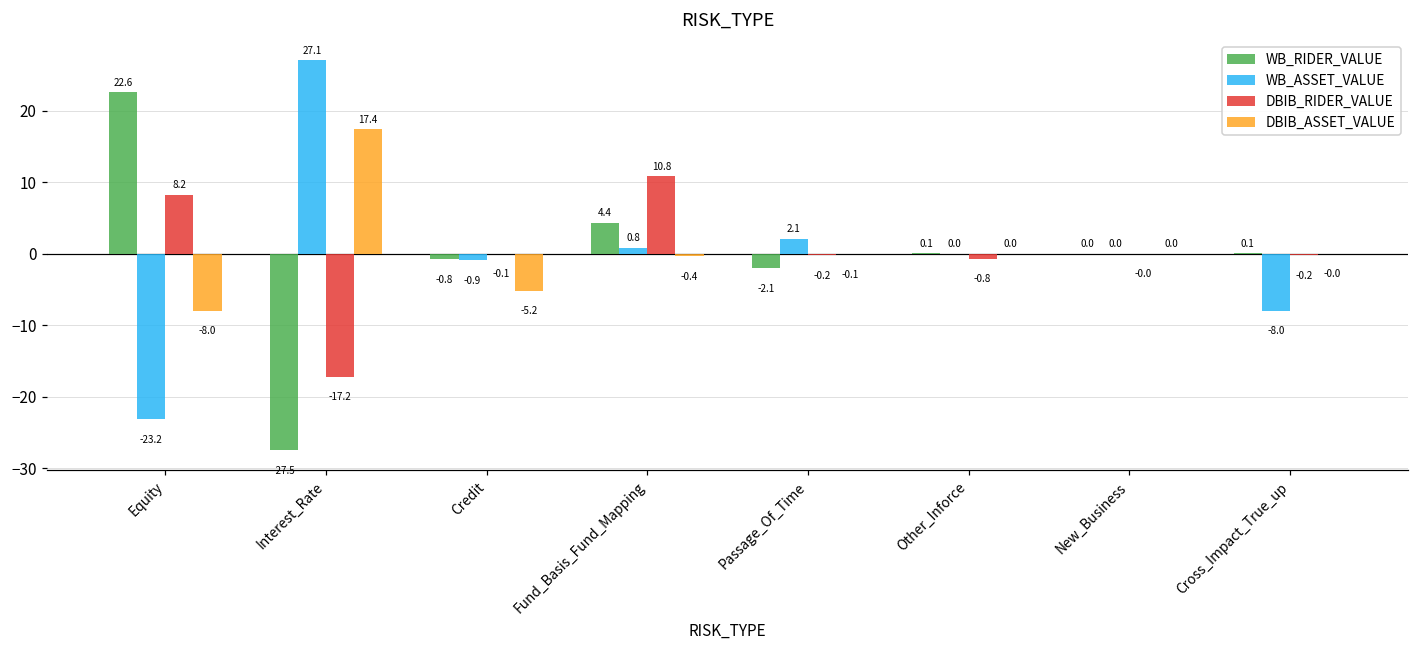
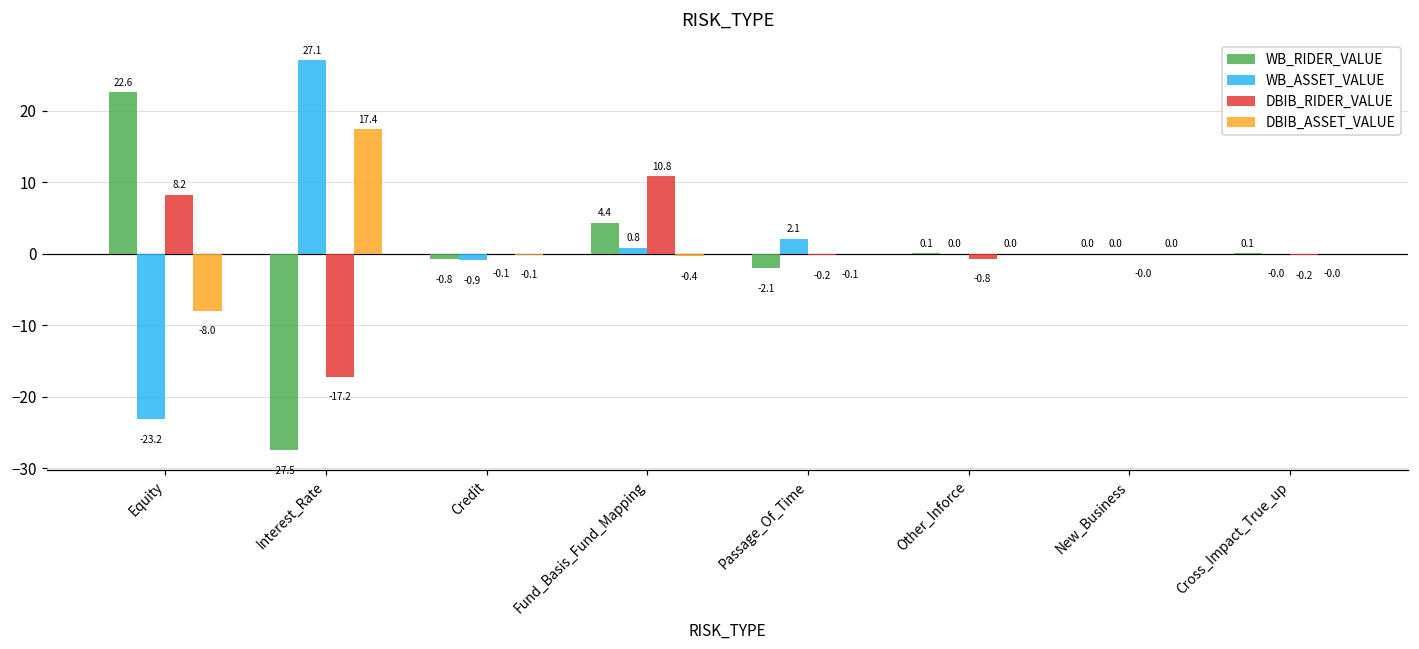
  {
    "WB_RIDER_VALUE": {
      "Equity": 22.6,
      "Interest_Rate": -27.5,
      "Credit": -0.8,
      "Fund_Basis_Fund_Mapping": 4.4,
      "Passage_Of_Time": -2.1,
      "Other_Inforce": 0.1,
      "New_Business": 0.0,
      "Cross_Impact_True_up": 0.1
    },
    "WB_ASSET_VALUE": {
      "Equity": -23.2,
      "Interest_Rate": 27.1,
      "Credit": -0.9,
      "Fund_Basis_Fund_Mapping": 0.8,
      "Passage_Of_Time": 2.1,
      "Other_Inforce": 0.0,
      "New_Business": 0.0,
-     "Cross_Impact_True_up": -8.0
+     "Cross_Impact_True_up": -0.0
    },
    "DBIB_RIDER_VALUE": {
      "Equity": 8.2,
      "Interest_Rate": -17.2,
      "Credit": -0.1,
      "Fund_Basis_Fund_Mapping": 10.8,
      "Passage_Of_Time": -0.2,
      "Other_Inforce": -0.8,
      "New_Business": -0.0,
      "Cross_Impact_True_up": -0.2
    },
    "DBIB_ASSET_VALUE": {
      "Equity": -8.0,
      "Interest_Rate": 17.4,
-     "Credit": -5.2,
+     "Credit": -0.1,
      "Fund_Basis_Fund_Mapping": -0.4,
      "Passage_Of_Time": -0.1,
      "Other_Inforce": 0.0,
      "New_Business": 0.0,
      "Cross_Impact_True_up": -0.0
    }
  }
